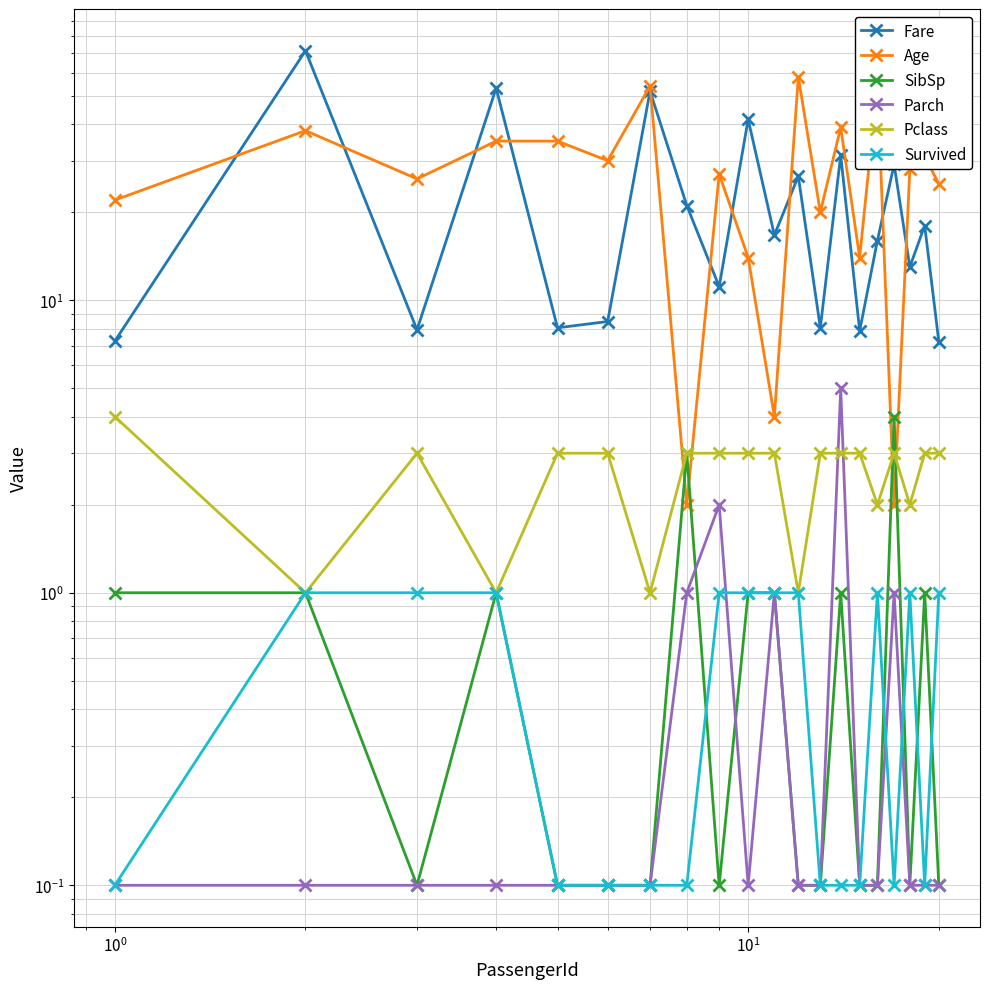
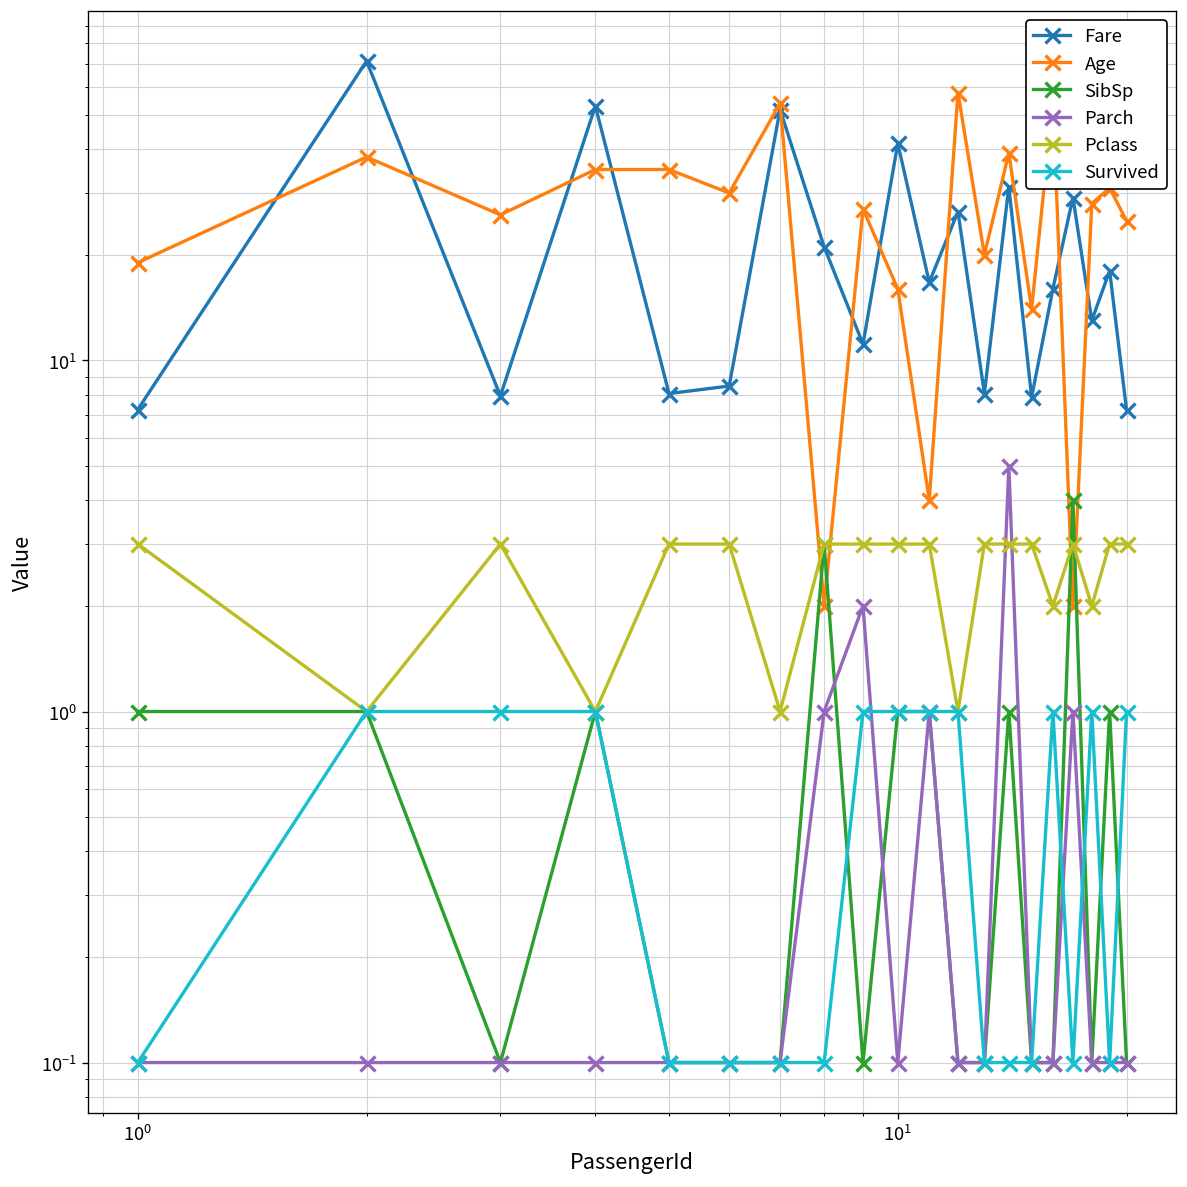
  {
    "Fare": {
      "10^0": 7.3,
      "10^1": 42
    },
    "Age": {
-     "10^0": 22,
-     "10^1": 14
+     "10^0": 19,
+     "10^1": 16
    },
    "SibSp": {
      "10^0": 1
    },
    "Parch": {
      "10^1": 0.100
    },
    "Pclass": {
-     "10^0": 4,
+     "10^0": 3,
      "10^1": 3
    }
  }
